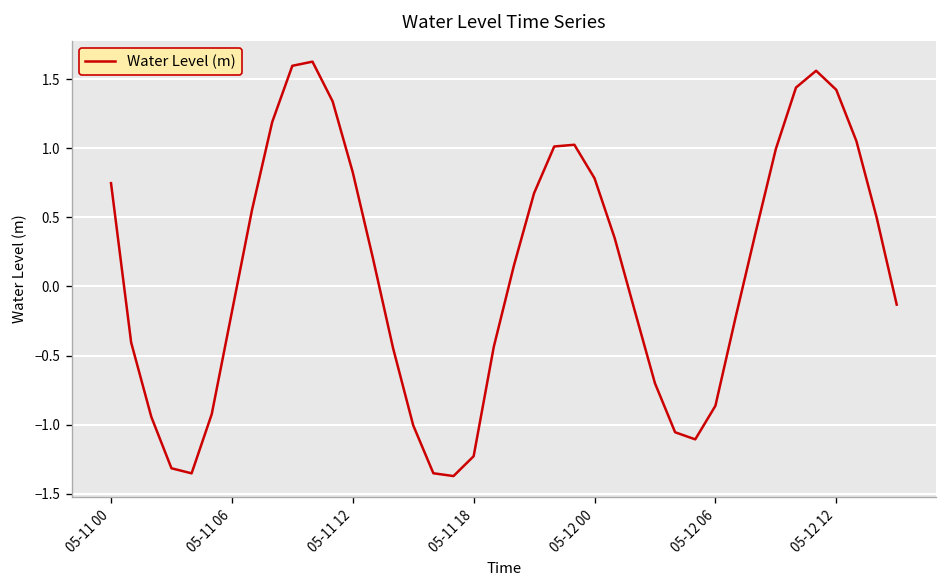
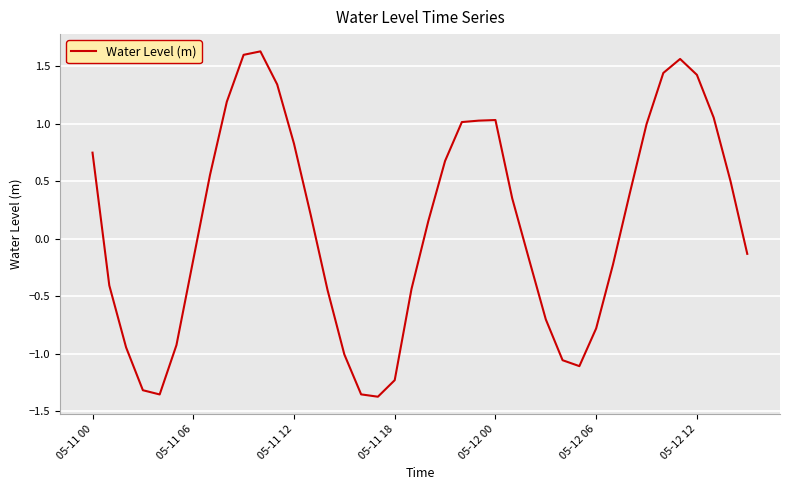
  {
    "05-11 00": 0.75,
    "05-11 06": -0.18,
    "05-11 12": 0.83,
    "05-11 18": -1.23,
-   "05-12 00": 0.78,
-   "05-12 06": -0.86,
+   "05-12 00": 1.03,
+   "05-12 06": -0.78,
    "05-12 12": 1.42
  }
